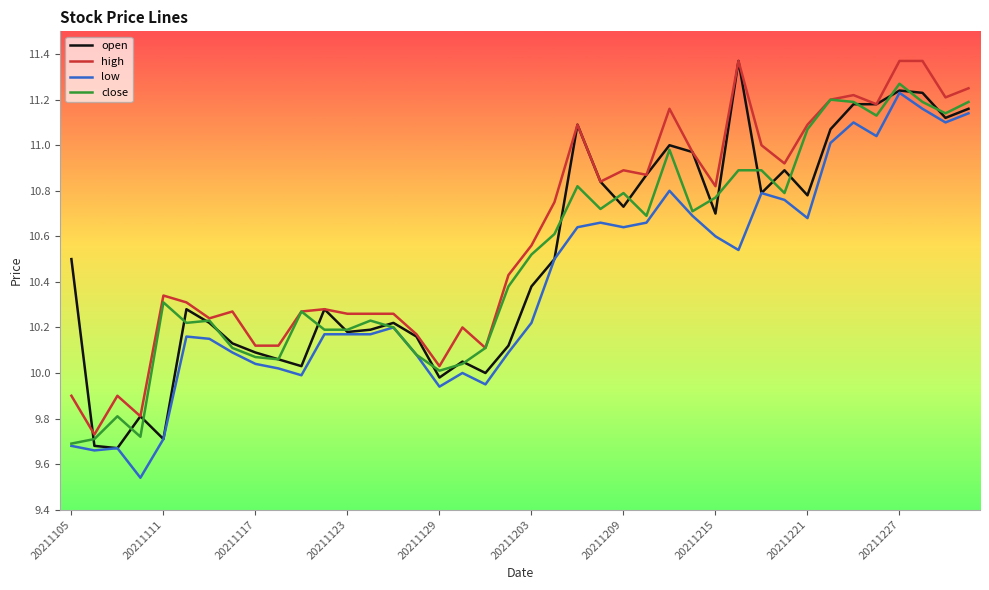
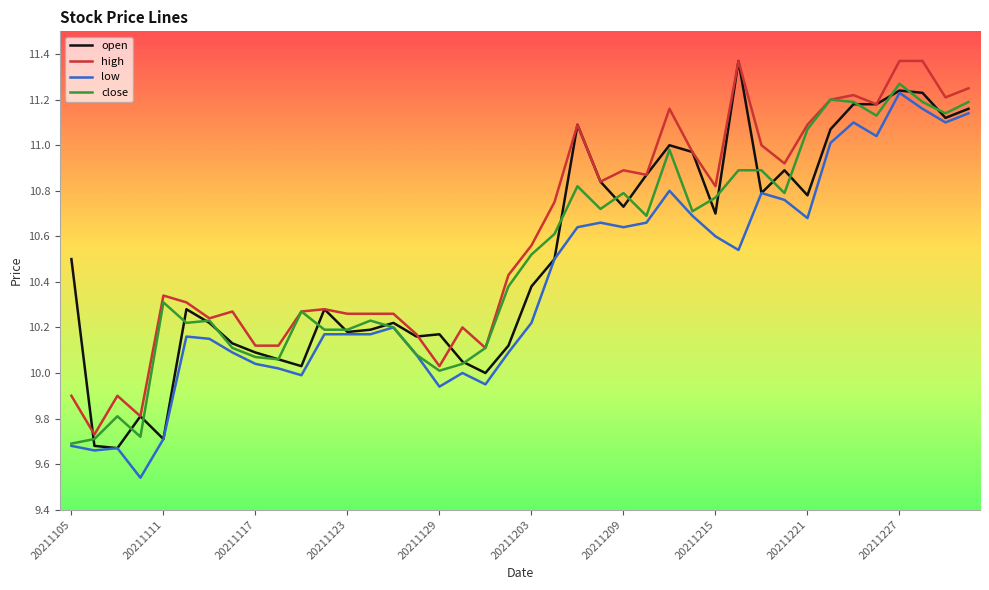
  {
    "open": {
      "20211105": 10.50,
      "20211117": 10.09,
-     "20211129": 9.98,
+     "20211129": 10.17,
      "20211203": 10.38,
      "20211209": 10.73,
      "20211215": 10.70,
      "20211221": 10.78
    },
    "high": {
      "20211105": 9.90,
      "20211111": 10.34,
      "20211117": 10.12,
      "20211123": 10.26,
      "20211129": 10.03,
      "20211203": 10.56,
      "20211209": 10.89,
      "20211215": 10.82,
      "20211221": 11.09,
      "20211227": 11.37
    },
    "low": {
      "20211117": 10.04,
      "20211129": 9.94,
      "20211203": 10.22,
      "20211209": 10.64,
      "20211215": 10.60,
      "20211221": 10.68
    },
    "close": {
      "20211111": 10.31,
      "20211117": 10.07,
      "20211129": 10.01,
      "20211203": 10.52,
      "20211209": 10.79,
      "20211215": 10.77,
      "20211221": 11.07,
      "20211227": 11.27
    }
  }
